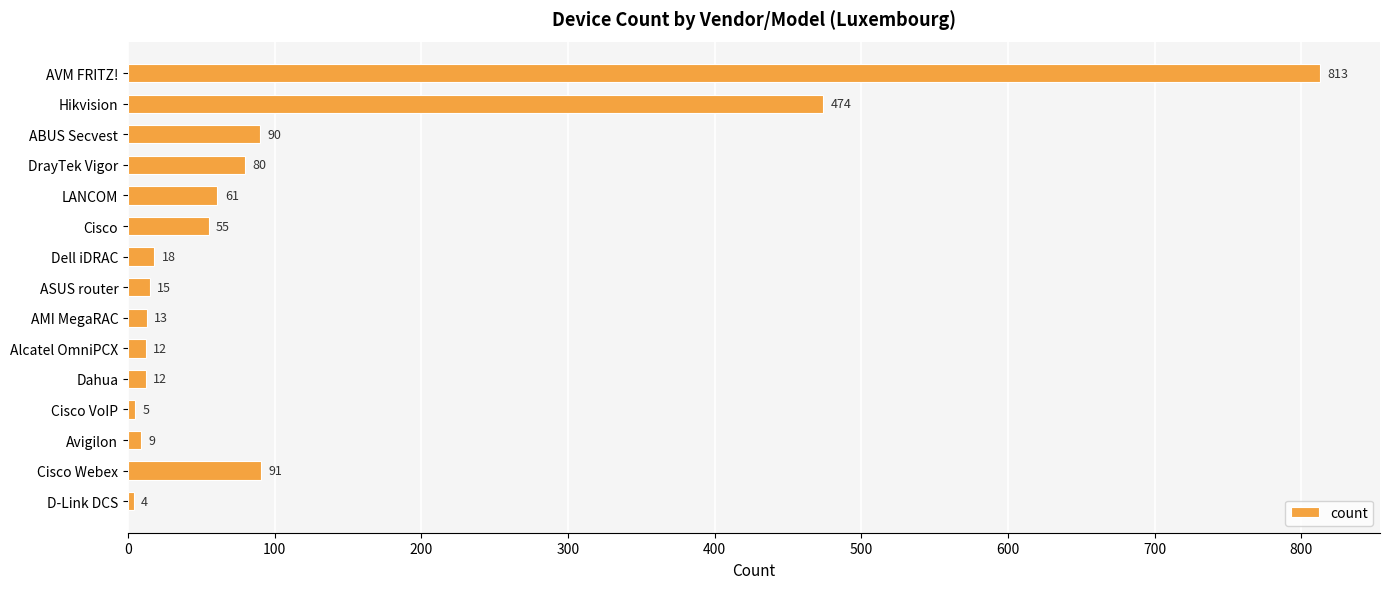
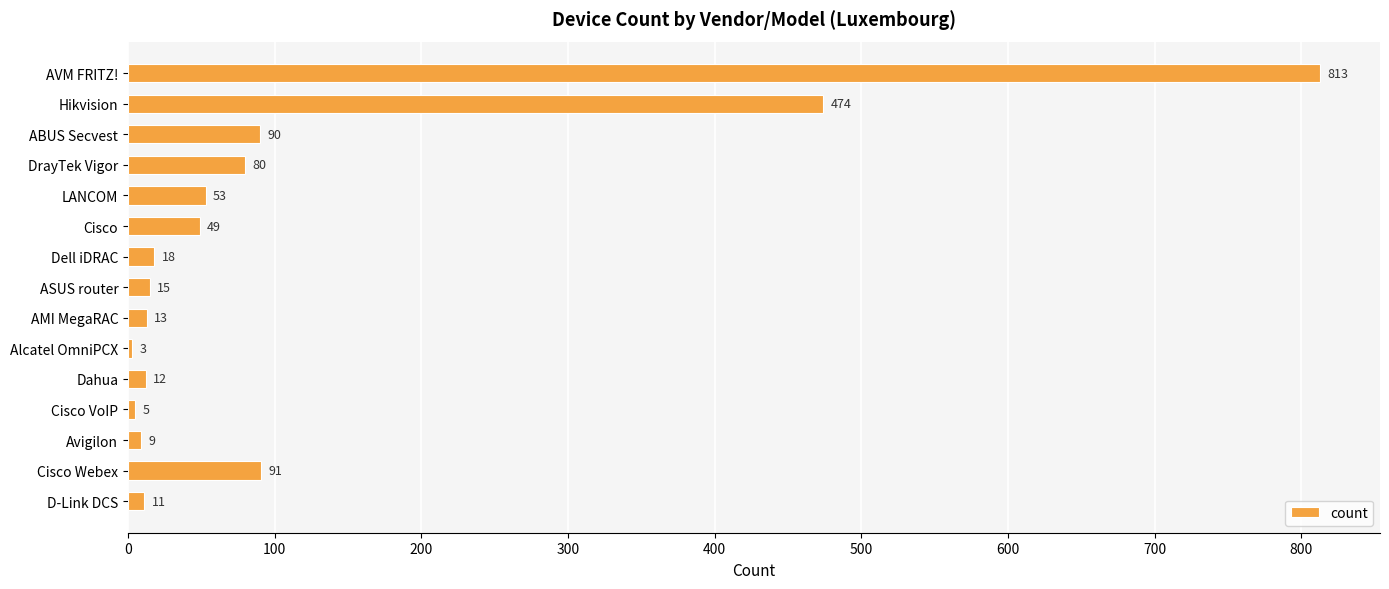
  {
    "AVM FRITZ!": 813,
    "Hikvision": 474,
    "ABUS Secvest": 90,
    "DrayTek Vigor": 80,
-   "LANCOM": 61,
-   "Cisco": 55,
+   "LANCOM": 53,
+   "Cisco": 49,
    "Dell iDRAC": 18,
    "ASUS router": 15,
    "AMI MegaRAC": 13,
-   "Alcatel OmniPCX": 12,
+   "Alcatel OmniPCX": 3,
    "Dahua": 12,
    "Cisco VoIP": 5,
    "Avigilon": 9,
    "Cisco Webex": 91,
-   "D-Link DCS": 4
+   "D-Link DCS": 11
  }
